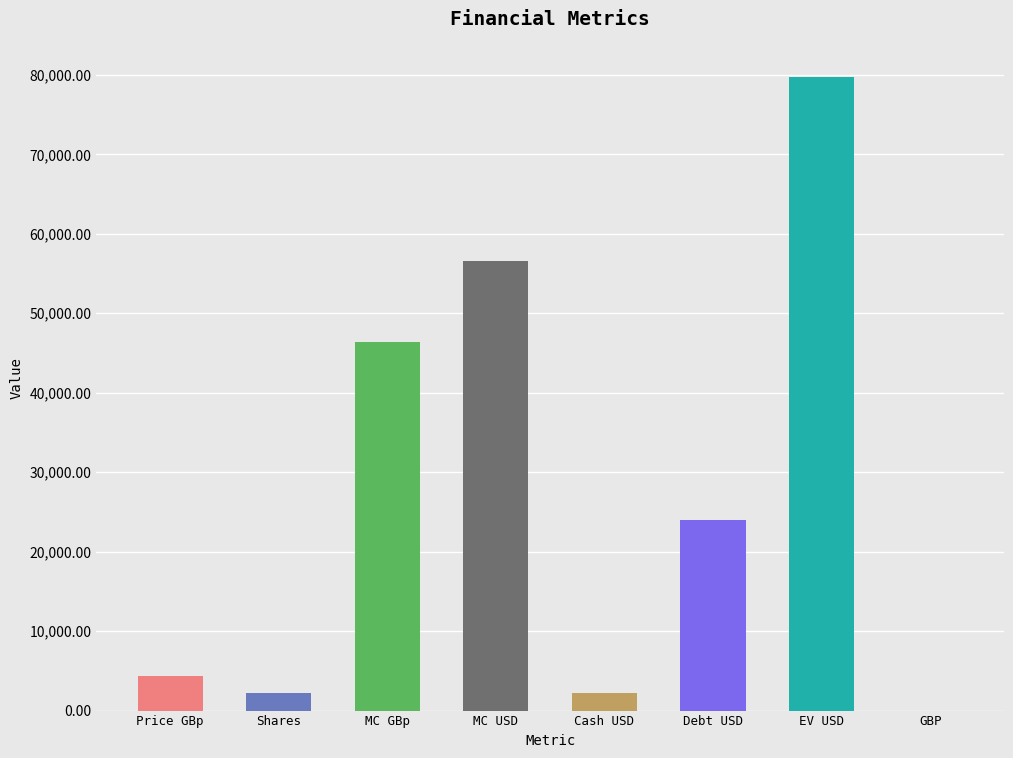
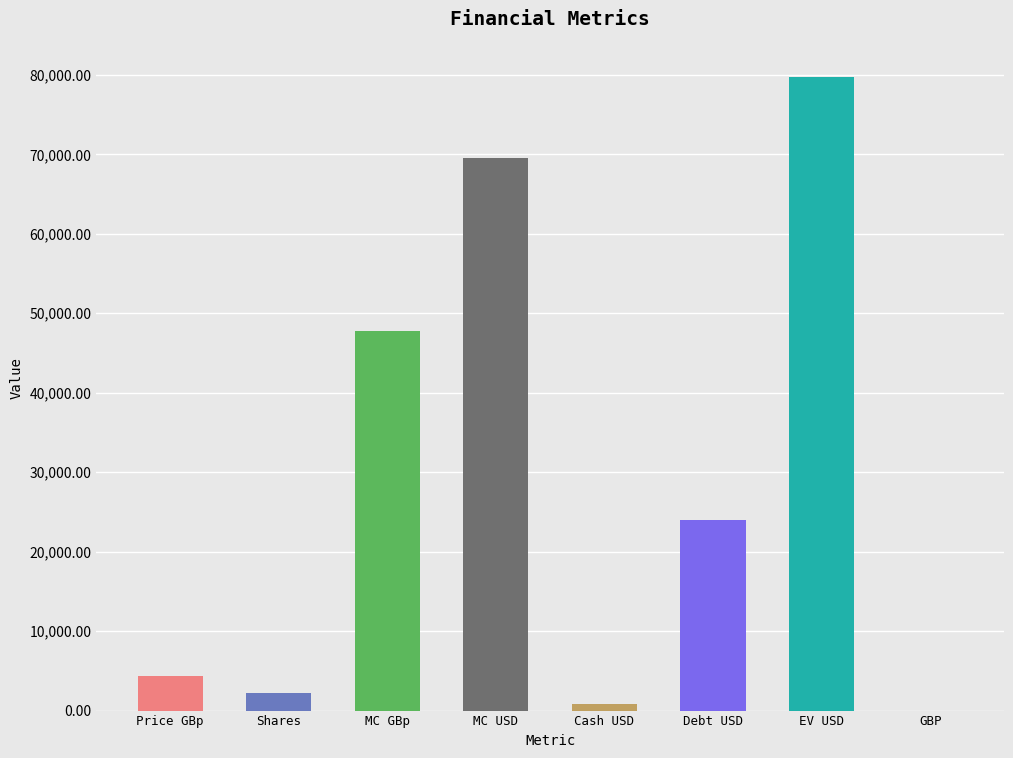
  {
    "Price GBp": "4,000",
    "Shares": "2,000",
-   "MC GBp": "46,000",
-   "MC USD": "57,000",
-   "Cash USD": "2,000",
+   "MC GBp": "48,000",
+   "MC USD": "69,000",
+   "Cash USD": "1,000",
    "Debt USD": "24,000",
    "EV USD": "80,000"
  }
